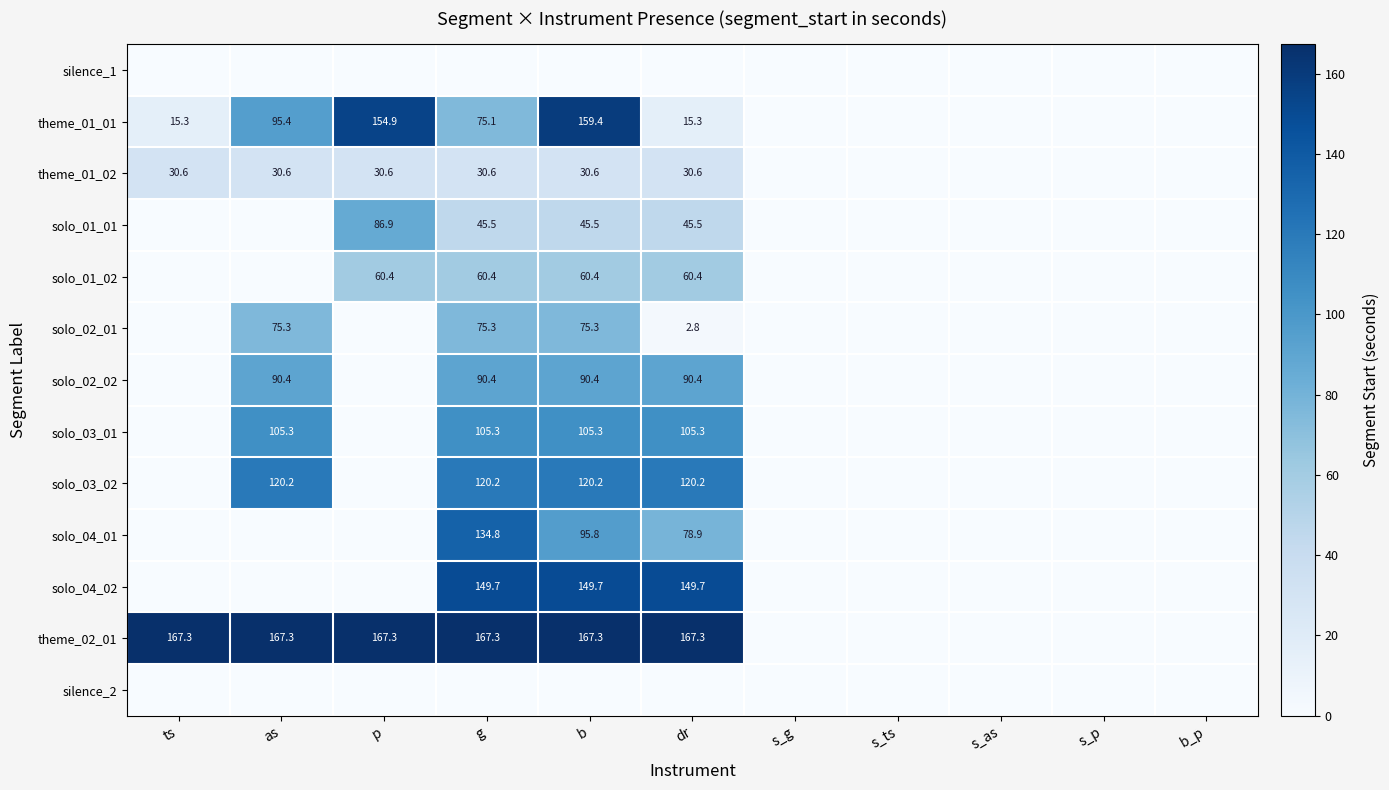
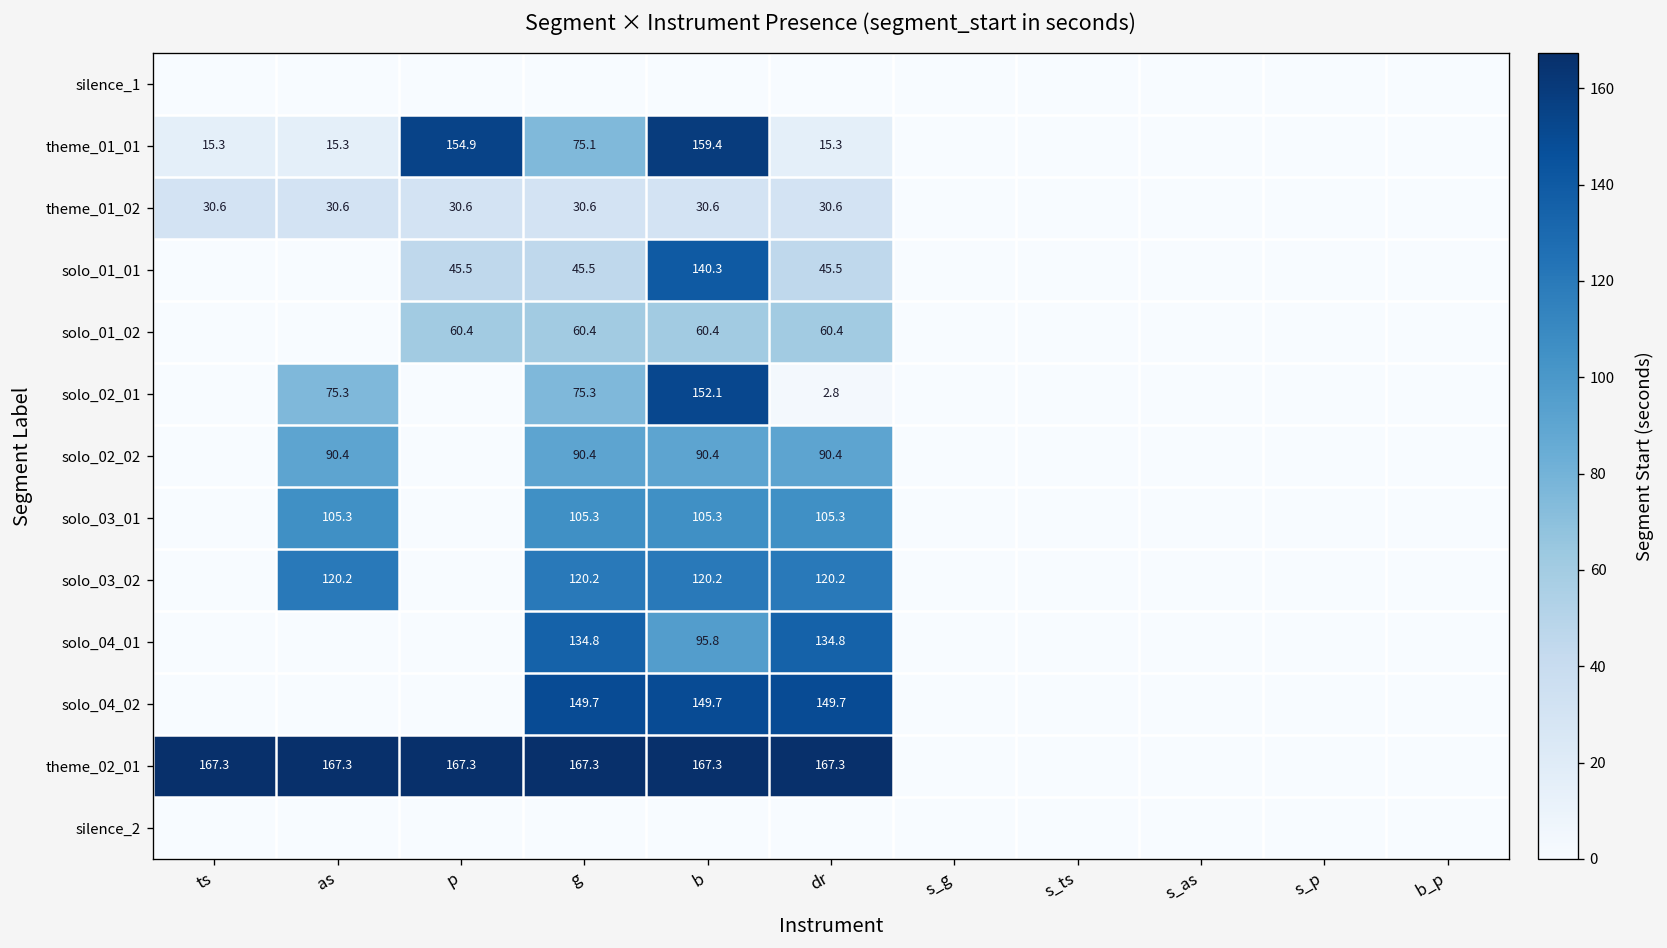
  {
    "theme_01_01": {
      "ts": 15.3,
-     "as": 95.4,
+     "as": 15.3,
      "p": 154.9,
      "g": 75.1,
      "b": 159.4,
      "dr": 15.3
    },
    "theme_01_02": {
      "ts": 30.6,
      "as": 30.6,
      "p": 30.6,
      "g": 30.6,
      "b": 30.6,
      "dr": 30.6
    },
    "solo_01_01": {
-     "p": 86.9,
+     "p": 45.5,
      "g": 45.5,
-     "b": 45.5,
+     "b": 140.3,
      "dr": 45.5
    },
    "solo_01_02": {
      "p": 60.4,
      "g": 60.4,
      "b": 60.4,
      "dr": 60.4
    },
    "solo_02_01": {
      "as": 75.3,
      "g": 75.3,
-     "b": 75.3,
+     "b": 152.1,
      "dr": 2.8
    },
    "solo_02_02": {
      "as": 90.4,
      "g": 90.4,
      "b": 90.4,
      "dr": 90.4
    },
    "solo_03_01": {
      "as": 105.3,
      "g": 105.3,
      "b": 105.3,
      "dr": 105.3
    },
    "solo_03_02": {
      "as": 120.2,
      "g": 120.2,
      "b": 120.2,
      "dr": 120.2
    },
    "solo_04_01": {
      "g": 134.8,
      "b": 95.8,
-     "dr": 78.9
+     "dr": 134.8
    },
    "solo_04_02": {
      "g": 149.7,
      "b": 149.7,
      "dr": 149.7
    },
    "theme_02_01": {
      "ts": 167.3,
      "as": 167.3,
      "p": 167.3,
      "g": 167.3,
      "b": 167.3,
      "dr": 167.3
    }
  }
